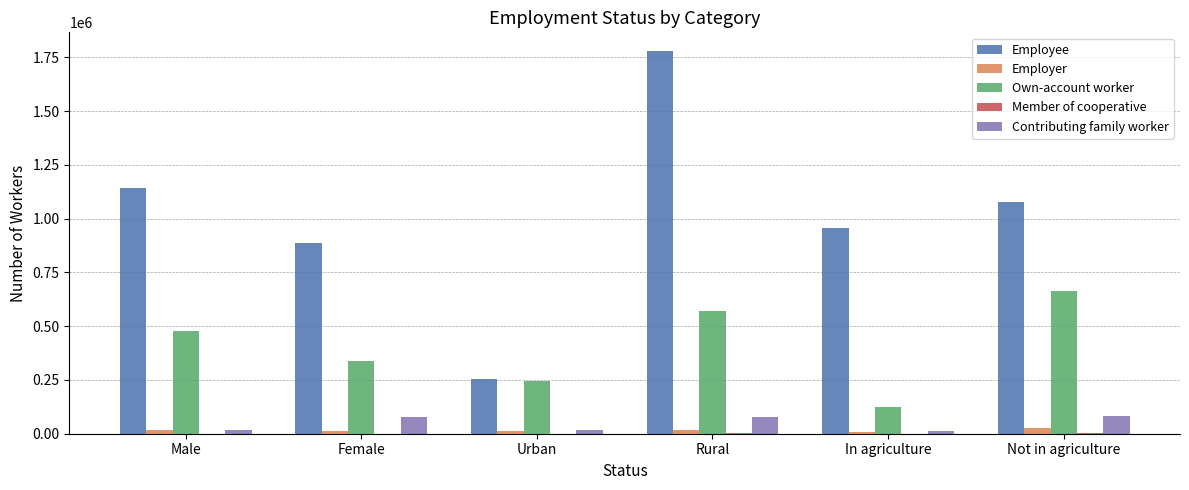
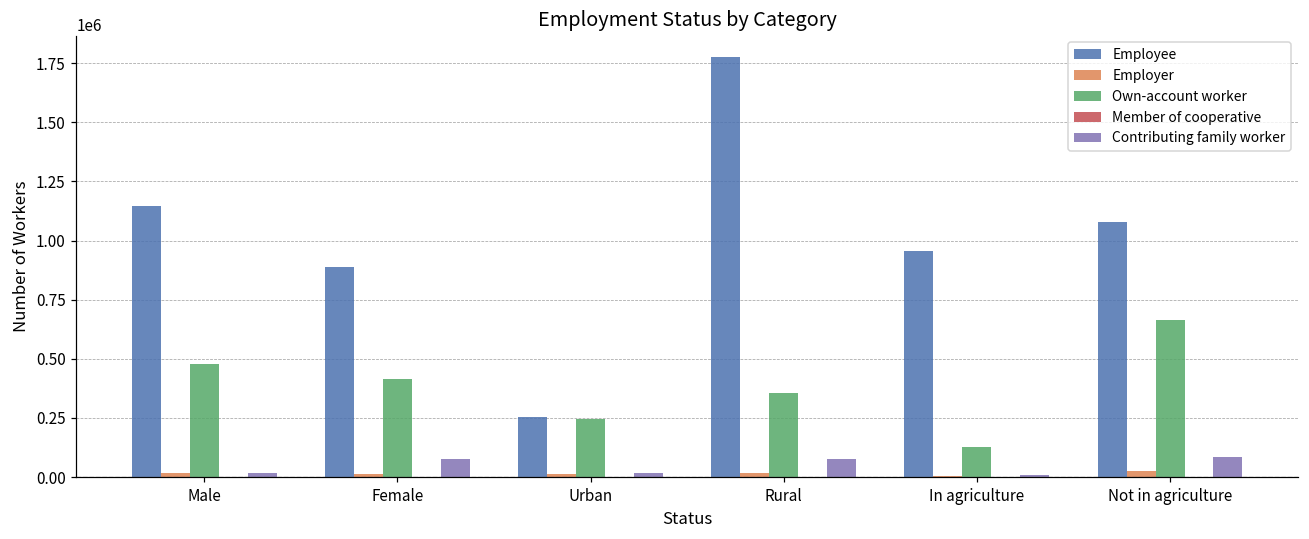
  {
    "Own-account worker": {
      "Male": 480000,
-     "Female": 340000,
+     "Female": 420000,
      "Urban": 240000,
-     "Rural": 570000,
+     "Rural": 350000,
      "In agriculture": 130000,
      "Not in agriculture": 670000
    }
  }
